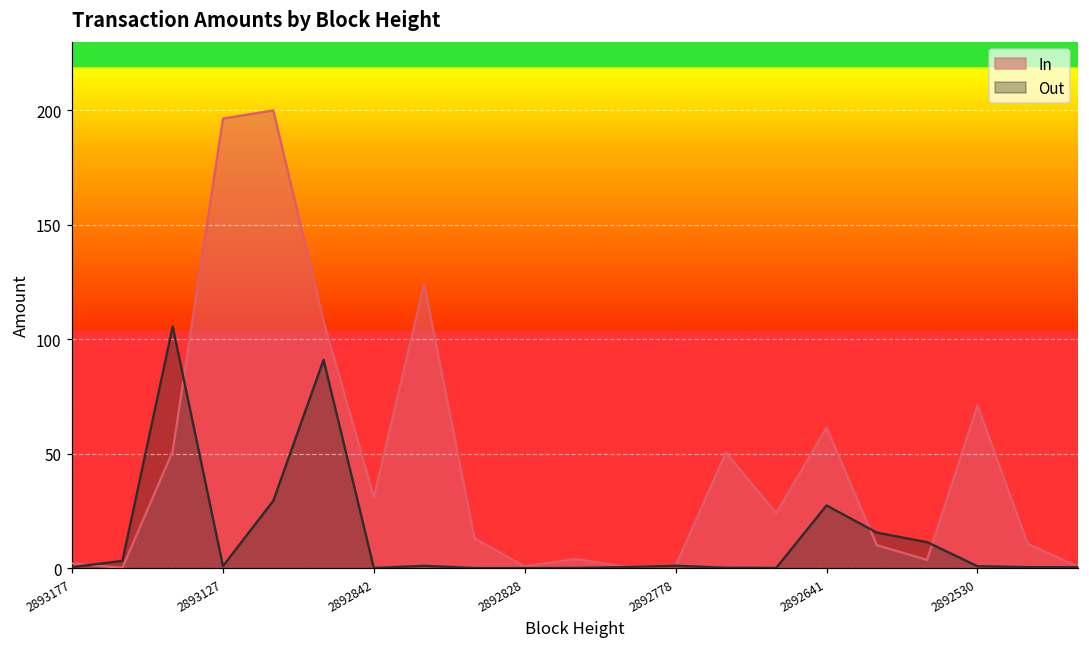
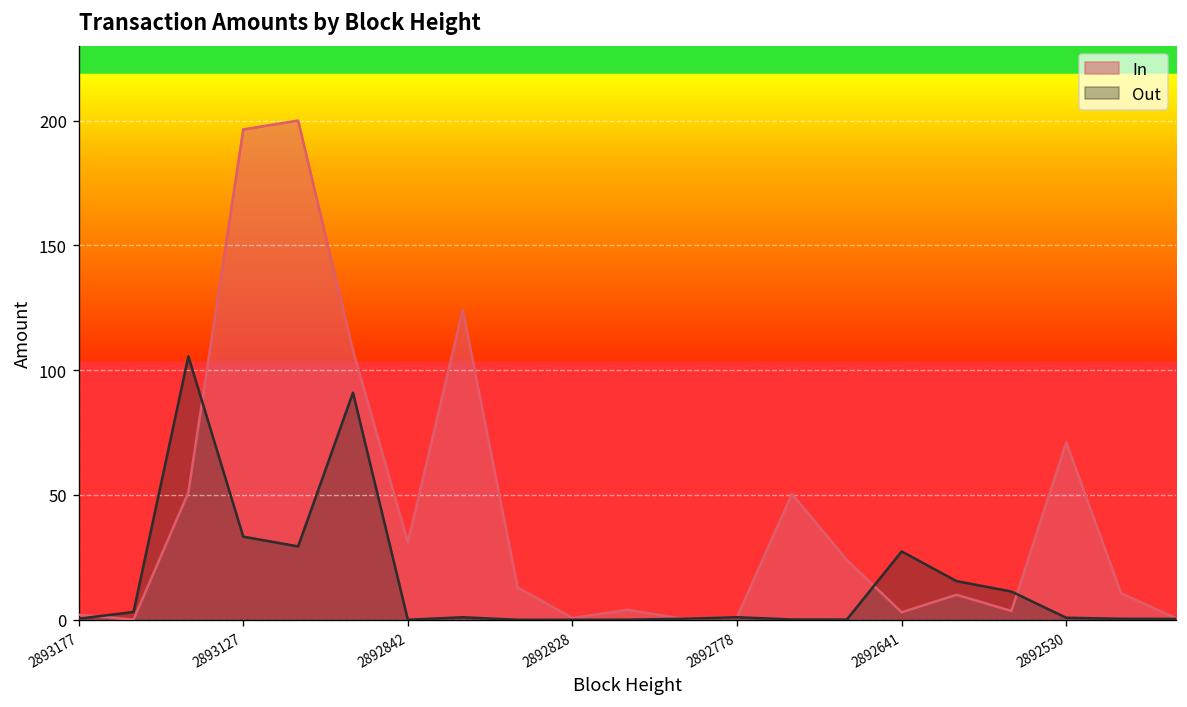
  {
    "In": {
      "2893127": 196,
      "2892842": 31,
-     "2892641": 61
+     "2892641": 3
    },
    "Out": {
-     "2893127": 1,
+     "2893127": 33,
      "2892842": 0,
      "2892641": 27
    }
  }
